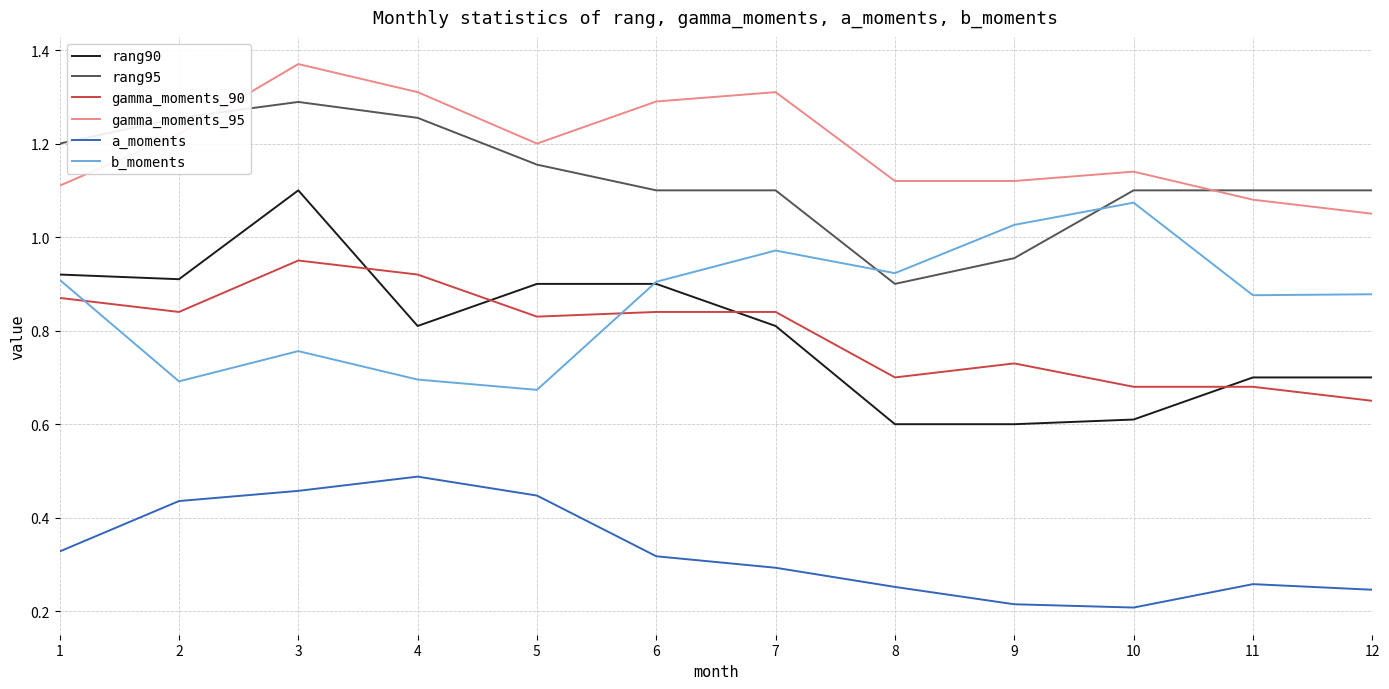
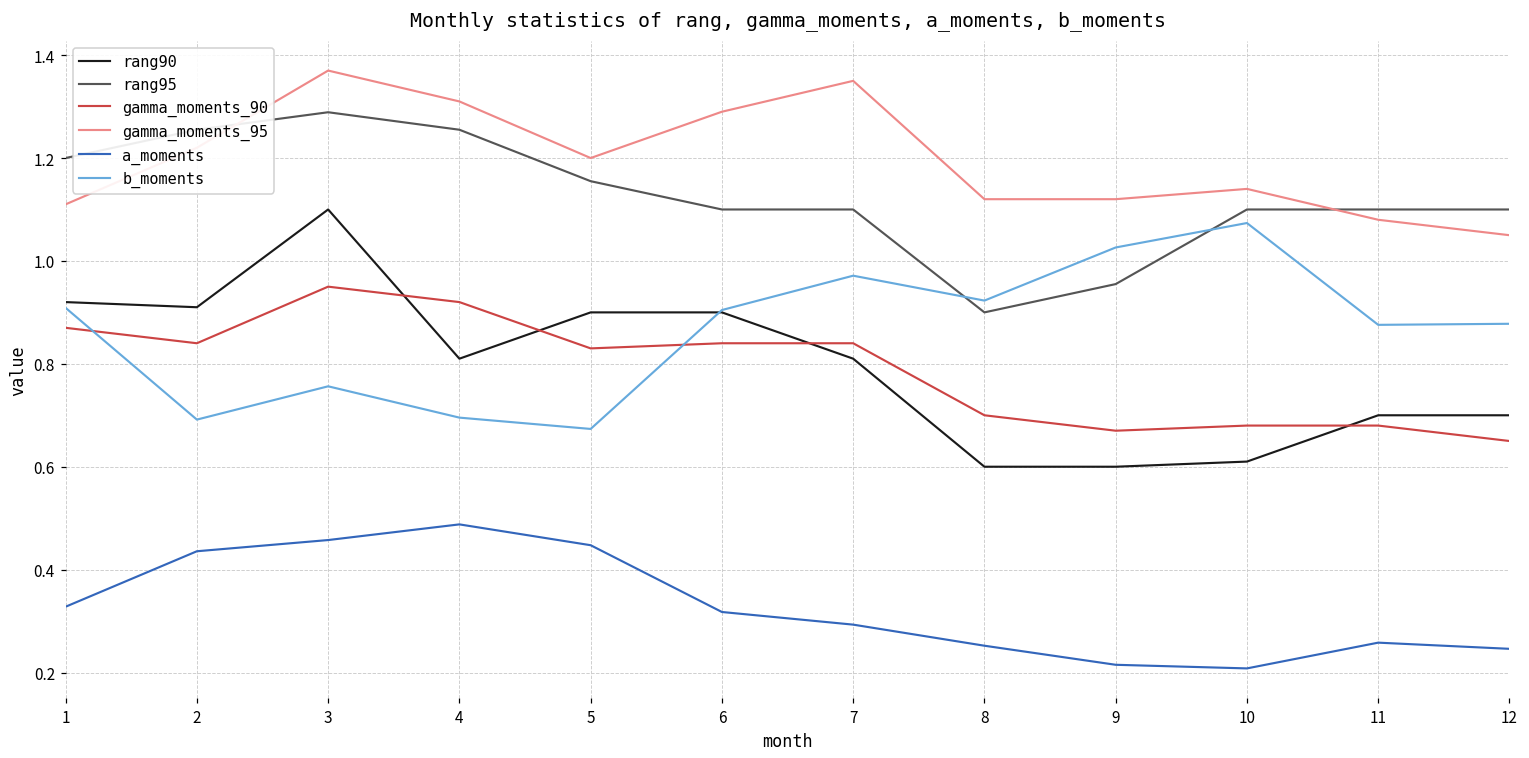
  {
    "rang90": {
      "1": 0.92,
      "2": 0.91,
      "3": 1.10,
      "4": 0.81,
      "5": 0.90,
      "7": 0.81,
      "8": 0.60,
      "9": 0.60,
      "10": 0.61,
      "11": 0.70,
      "12": 0.70
    },
    "rang95": {
      "1": 1.20,
      "3": 1.29,
      "4": 1.26,
      "5": 1.16,
      "6": 1.10,
      "7": 1.10,
      "8": 0.90,
      "9": 0.96,
      "10": 1.10,
      "11": 1.10,
      "12": 1.10
    },
    "gamma_moments_90": {
      "1": 0.87,
      "2": 0.84,
      "3": 0.95,
      "4": 0.92,
      "5": 0.83,
      "6": 0.84,
      "7": 0.84,
      "8": 0.70,
-     "9": 0.73,
+     "9": 0.67,
      "10": 0.68,
      "11": 0.68,
      "12": 0.65
    },
    "gamma_moments_95": {
      "1": 1.11,
      "3": 1.37,
      "4": 1.31,
      "5": 1.20,
      "6": 1.29,
-     "7": 1.31,
+     "7": 1.35,
      "8": 1.12,
      "9": 1.12,
      "10": 1.14,
      "11": 1.08,
      "12": 1.05
    },
    "a_moments": {
      "1": 0.33,
      "2": 0.44,
      "3": 0.46,
      "4": 0.49,
      "5": 0.45,
      "6": 0.32,
      "7": 0.29,
      "8": 0.25,
      "9": 0.22,
      "10": 0.21,
      "11": 0.26,
      "12": 0.25
    },
    "b_moments": {
      "1": 0.91,
      "2": 0.69,
      "3": 0.76,
      "4": 0.70,
      "5": 0.67,
      "7": 0.97,
      "8": 0.92,
      "9": 1.03,
      "10": 1.07,
      "11": 0.88,
      "12": 0.88
    }
  }
